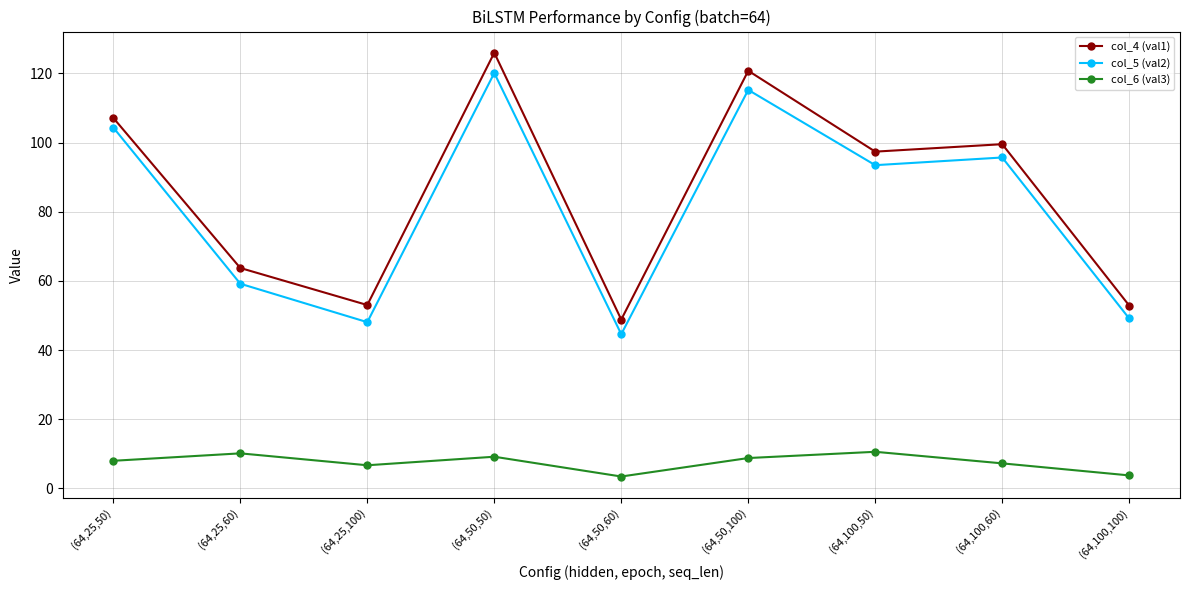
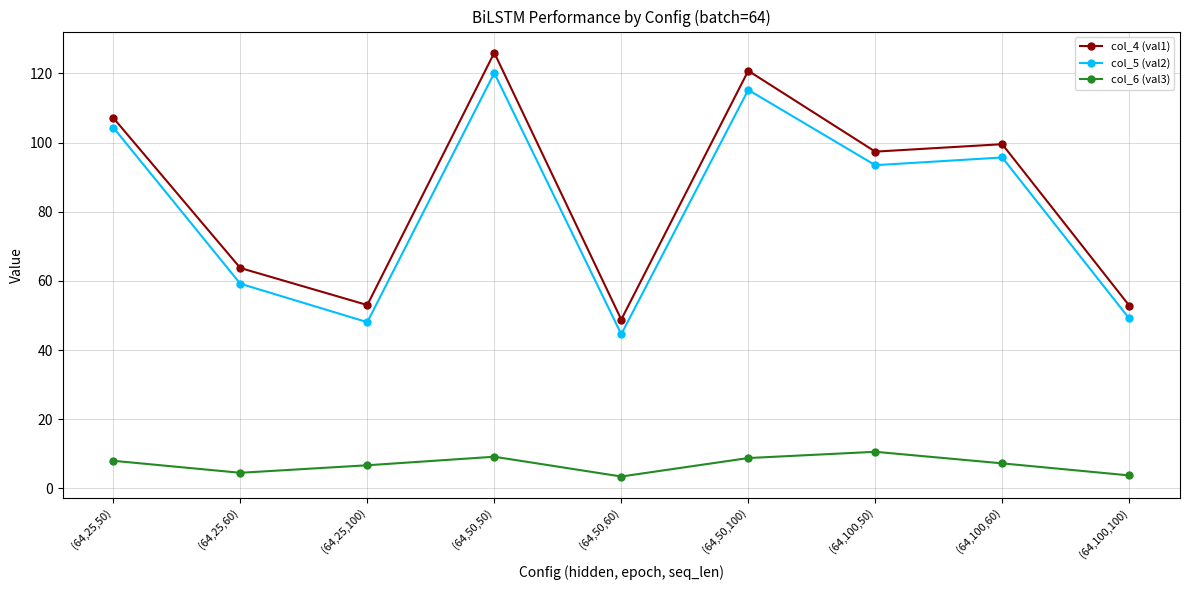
  {
    "col_4 (val1)": {
      "(64,25,50)": 107,
      "(64,25,60)": 64,
      "(64,25,100)": 53,
      "(64,50,50)": 126,
      "(64,50,60)": 49,
      "(64,50,100)": 121,
      "(64,100,50)": 97,
      "(64,100,60)": 100,
      "(64,100,100)": 53
    },
    "col_5 (val2)": {
      "(64,25,50)": 104,
      "(64,25,60)": 59,
      "(64,25,100)": 48,
      "(64,50,50)": 120,
      "(64,50,60)": 45,
      "(64,50,100)": 115,
      "(64,100,50)": 93,
      "(64,100,60)": 96,
      "(64,100,100)": 49
    },
    "col_6 (val3)": {
      "(64,25,50)": 8,
-     "(64,25,60)": 10,
+     "(64,25,60)": 5,
      "(64,25,100)": 7,
      "(64,50,50)": 9,
      "(64,50,60)": 3,
      "(64,50,100)": 9,
      "(64,100,50)": 11,
      "(64,100,60)": 7,
      "(64,100,100)": 4
    }
  }
